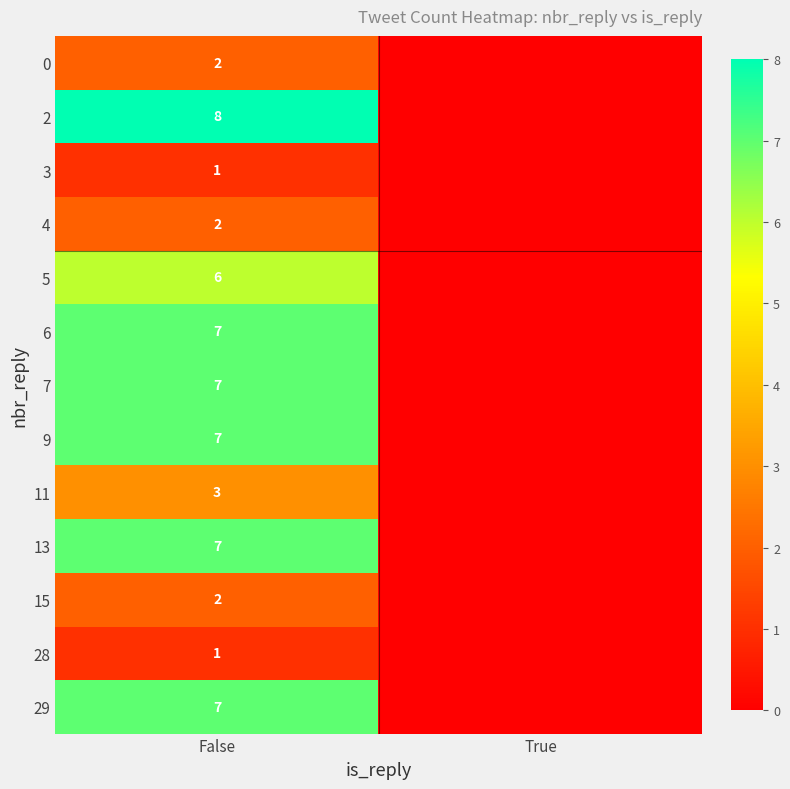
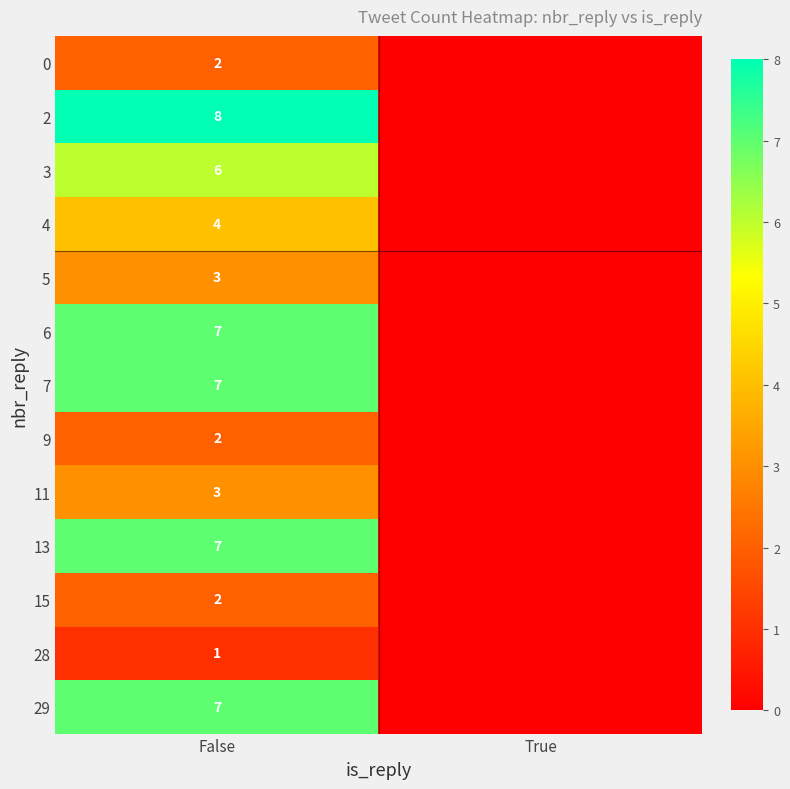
  {
    "0": {
      "False": 2
    },
    "2": {
      "False": 8
    },
    "3": {
-     "False": 1
+     "False": 6
    },
    "4": {
-     "False": 2
+     "False": 4
    },
    "5": {
-     "False": 6
+     "False": 3
    },
    "6": {
      "False": 7
    },
    "7": {
      "False": 7
    },
    "9": {
-     "False": 7
+     "False": 2
    },
    "11": {
      "False": 3
    },
    "13": {
      "False": 7
    },
    "15": {
      "False": 2
    },
    "28": {
      "False": 1
    },
    "29": {
      "False": 7
    }
  }
